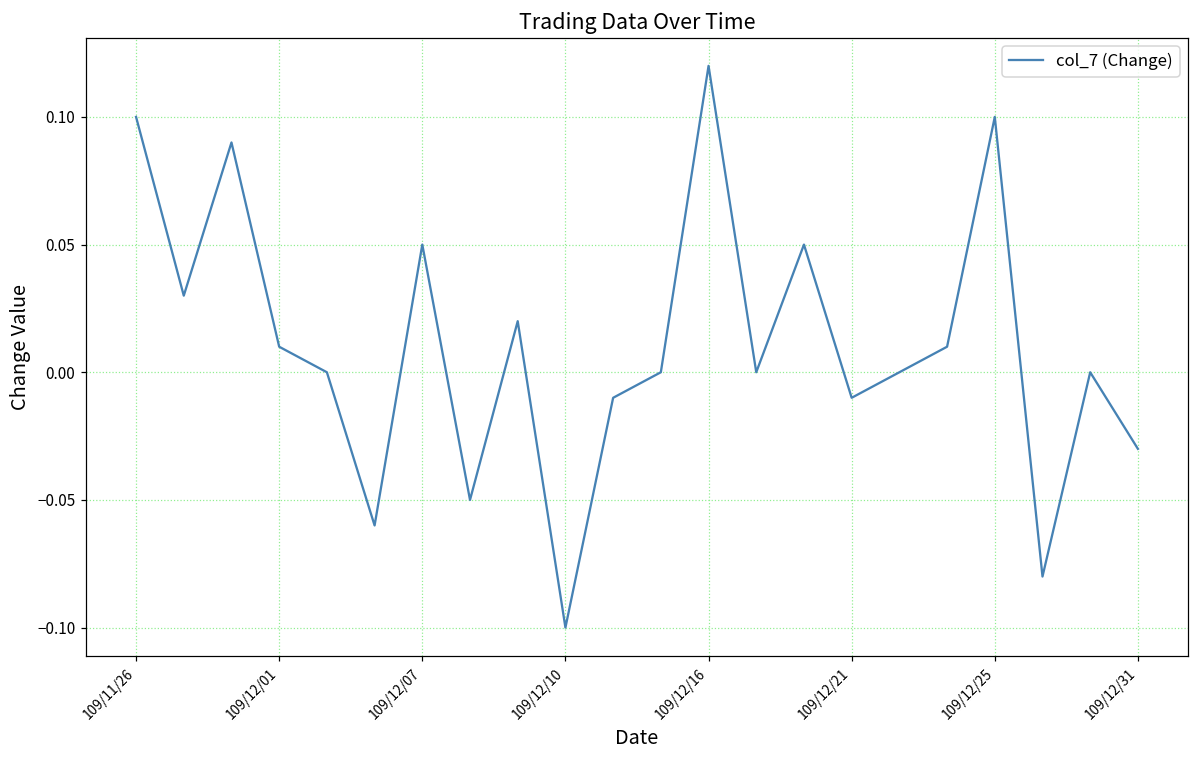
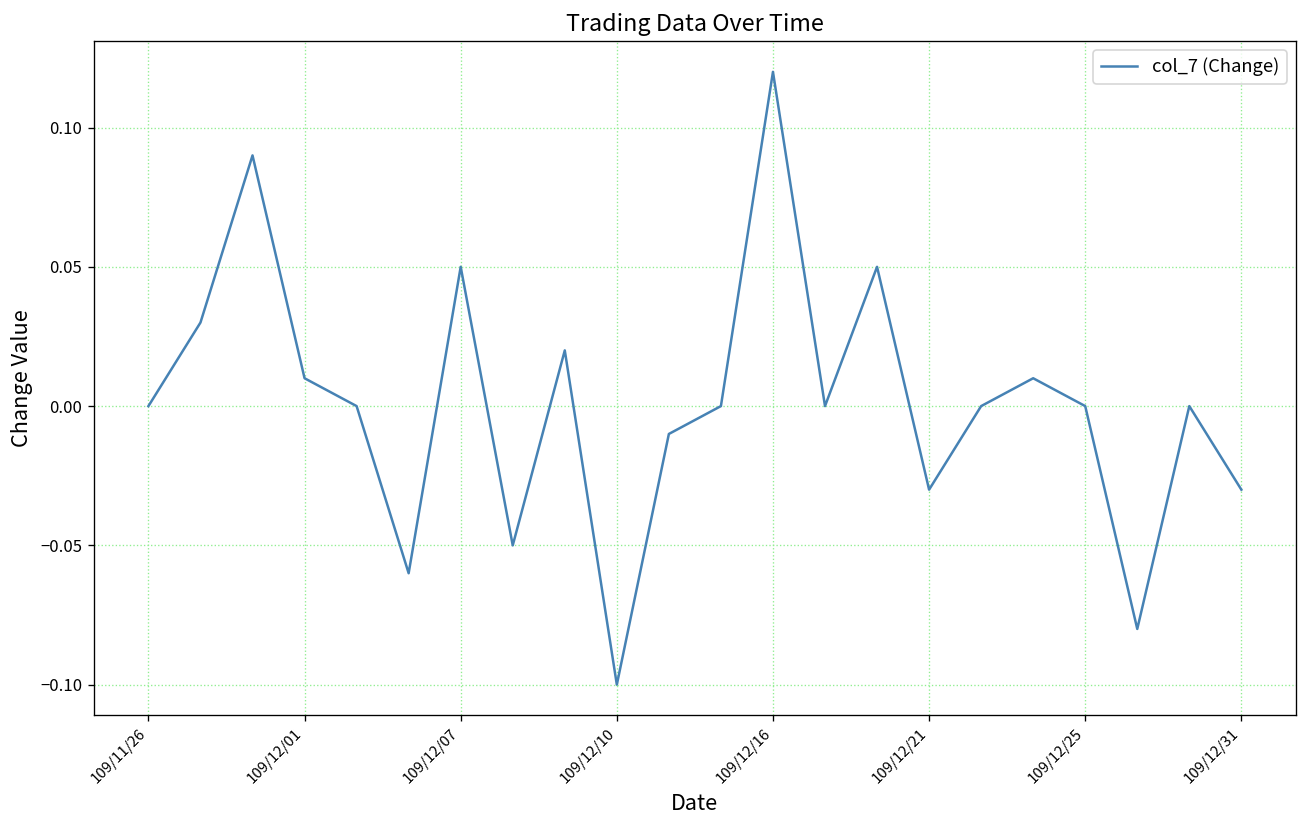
  {
-   "109/11/26": 0.1,
+   "109/11/26": 0.0,
    "109/12/01": 0.01,
    "109/12/07": 0.05,
    "109/12/10": -0.10,
    "109/12/16": 0.12,
-   "109/12/21": -0.01,
-   "109/12/25": 0.1,
+   "109/12/21": -0.03,
+   "109/12/25": 0.0,
    "109/12/31": -0.03
  }
